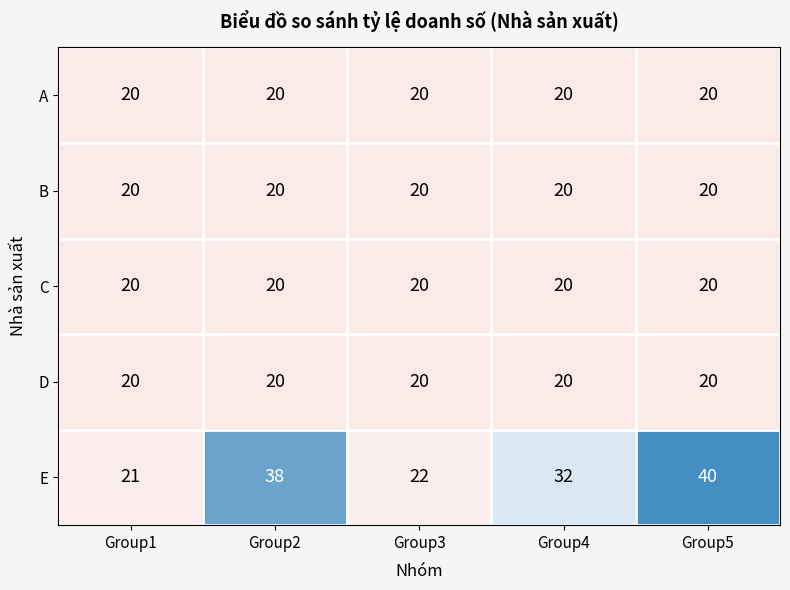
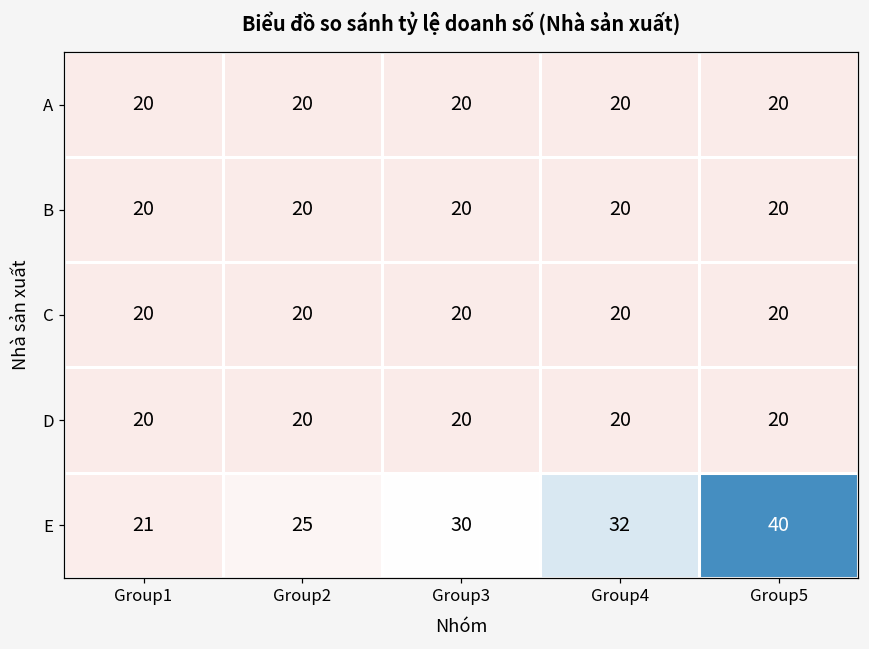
  {
    "A": {
      "Group1": 20,
      "Group2": 20,
      "Group3": 20,
      "Group4": 20,
      "Group5": 20
    },
    "B": {
      "Group1": 20,
      "Group2": 20,
      "Group3": 20,
      "Group4": 20,
      "Group5": 20
    },
    "C": {
      "Group1": 20,
      "Group2": 20,
      "Group3": 20,
      "Group4": 20,
      "Group5": 20
    },
    "D": {
      "Group1": 20,
      "Group2": 20,
      "Group3": 20,
      "Group4": 20,
      "Group5": 20
    },
    "E": {
      "Group1": 21,
-     "Group2": 38,
-     "Group3": 22,
+     "Group2": 25,
+     "Group3": 30,
      "Group4": 32,
      "Group5": 40
    }
  }
